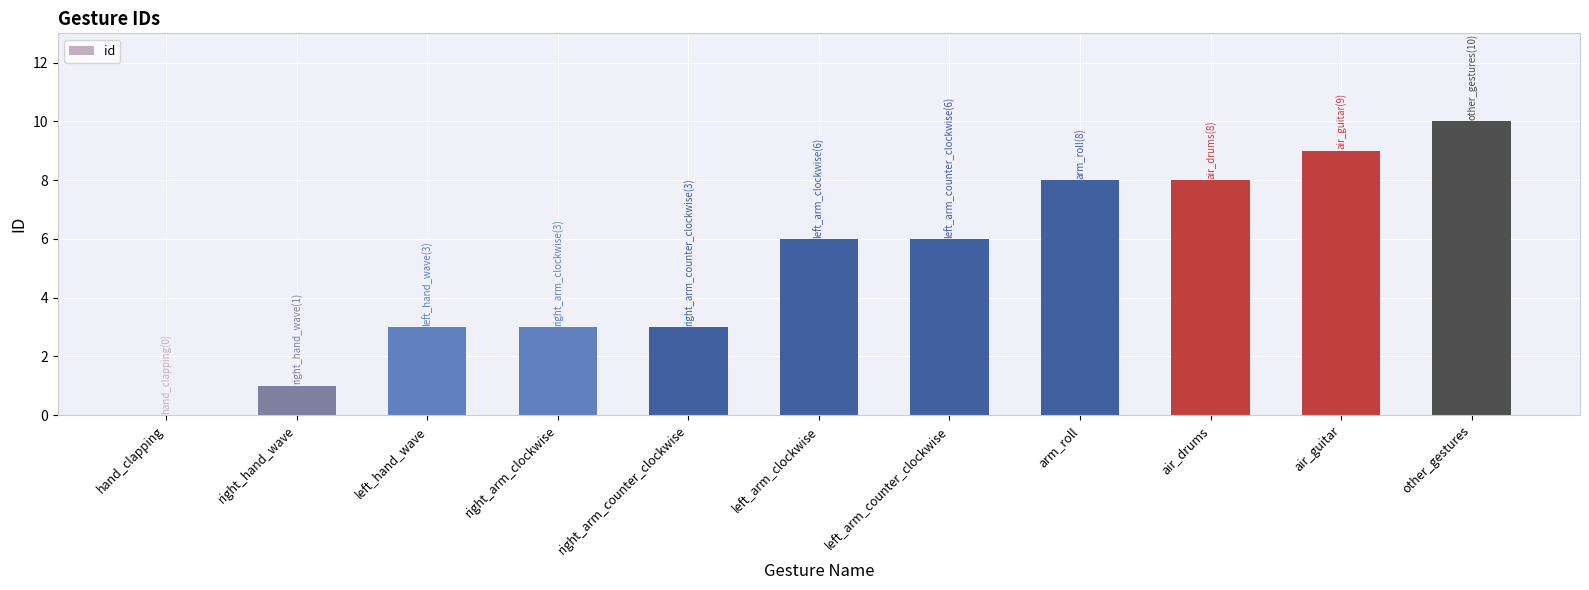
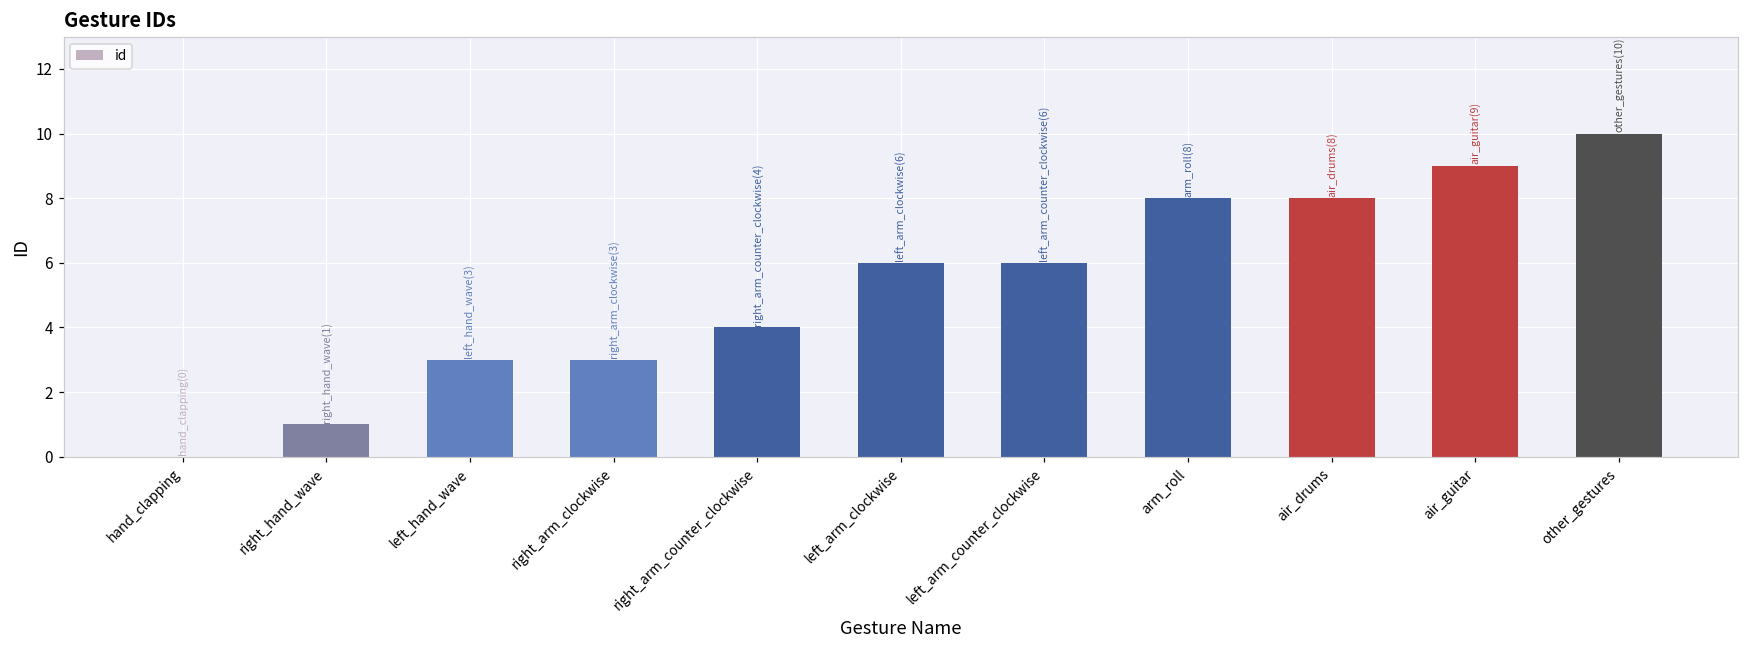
  {
    "hand_clapping": "(0)",
    "right_hand_wave": "(1)",
    "left_hand_wave": "(3)",
    "right_arm_clockwise": "(3)",
-   "right_arm_counter_clockwise": "(3)",
+   "right_arm_counter_clockwise": "(4)",
    "left_arm_clockwise": "(6)",
    "left_arm_counter_clockwise": "(6)",
    "arm_roll": "(8)",
    "air_drums": "(8)",
    "air_guitar": "(9)",
    "other_gestures": "(10)"
  }
